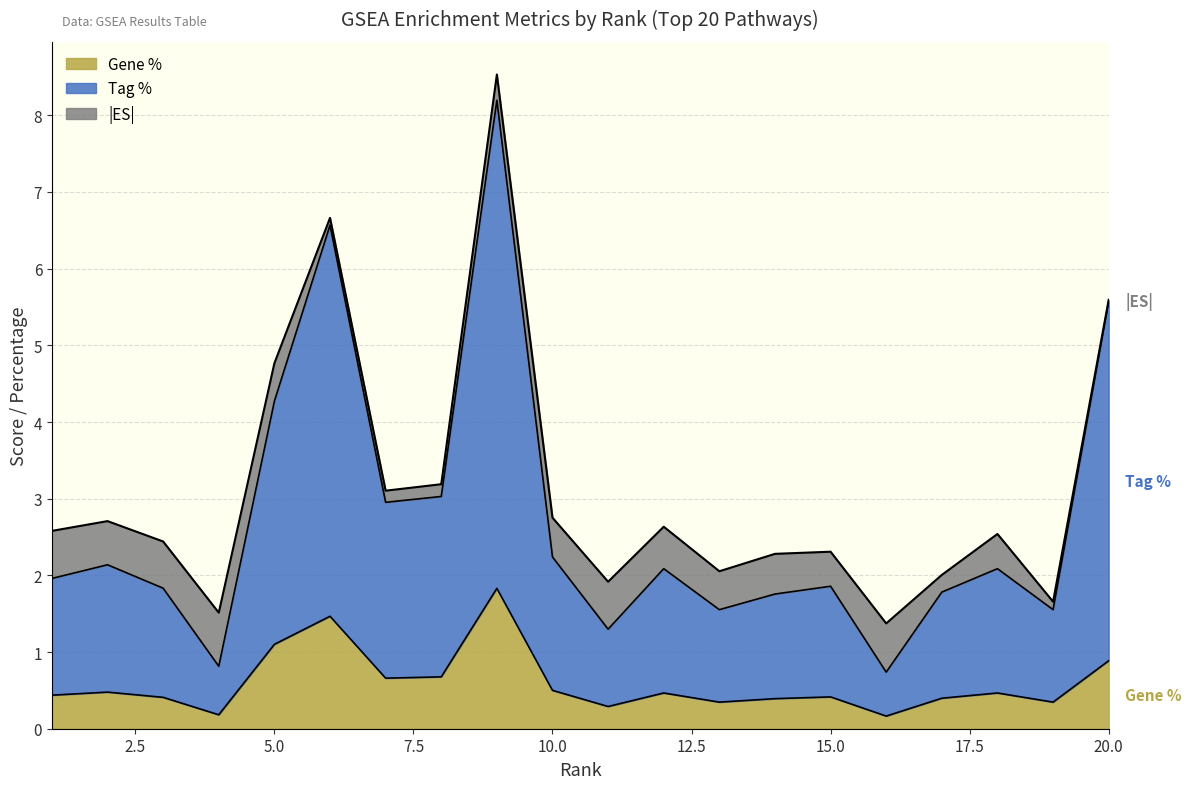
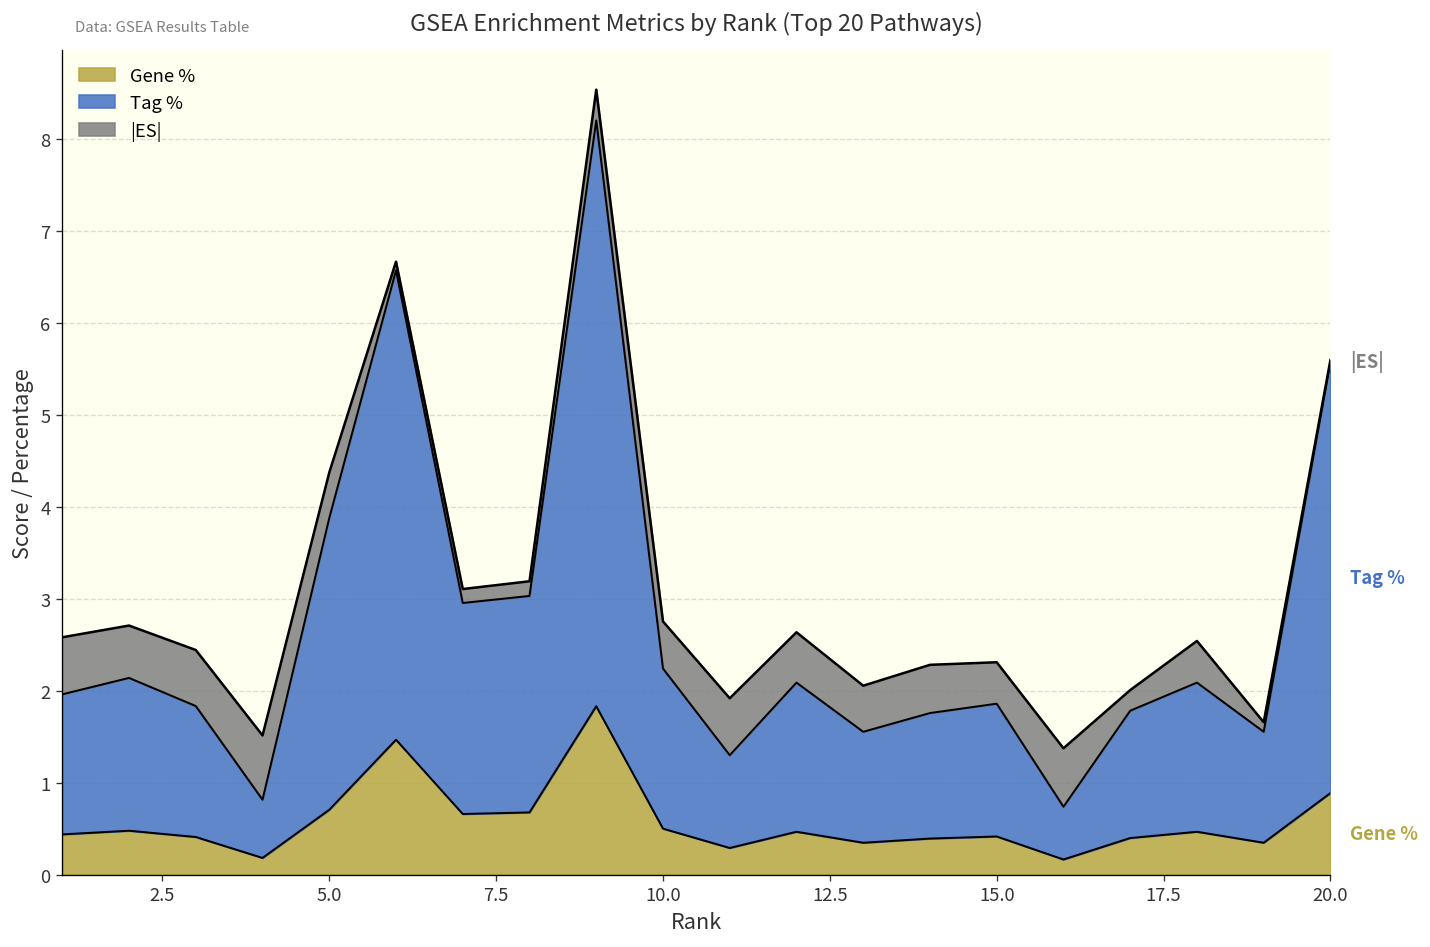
  {
    "Gene %": {
-     "5.0": 1.1,
+     "5.0": 0.7,
      "10.0": 0.5,
      "15.0": 0.4,
      "20.0": 0.9
    },
    "Tag %": {
      "5.0": 3.2,
      "10.0": 1.7,
      "15.0": 1.4
    },
    "|ES|": {
      "5.0": 0.5,
      "10.0": 0.5,
      "15.0": 0.5
    }
  }
